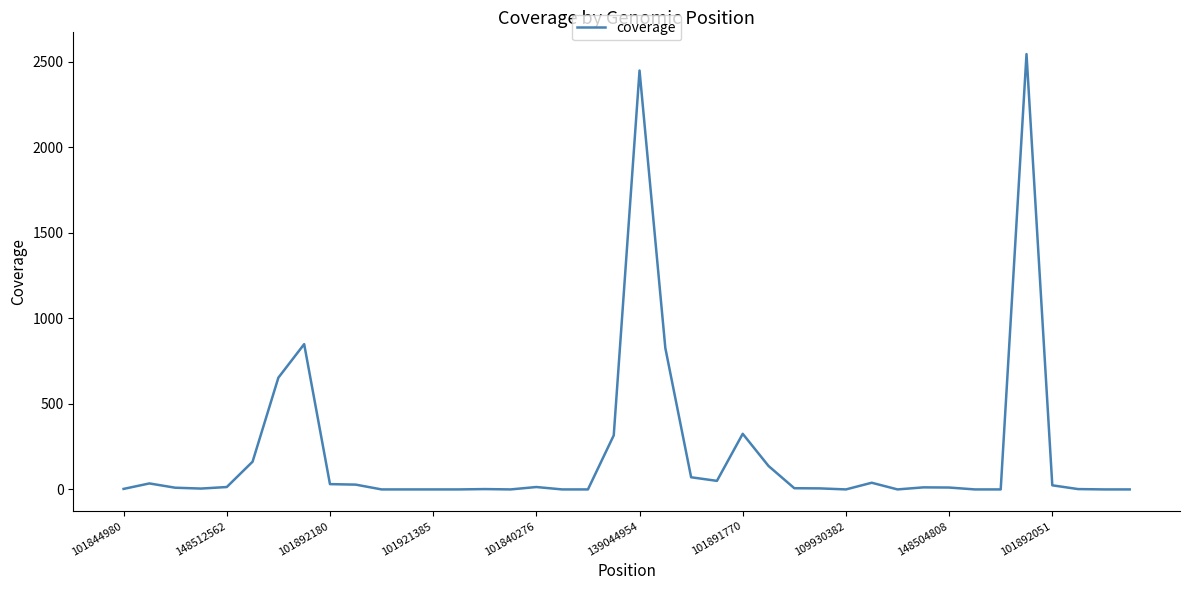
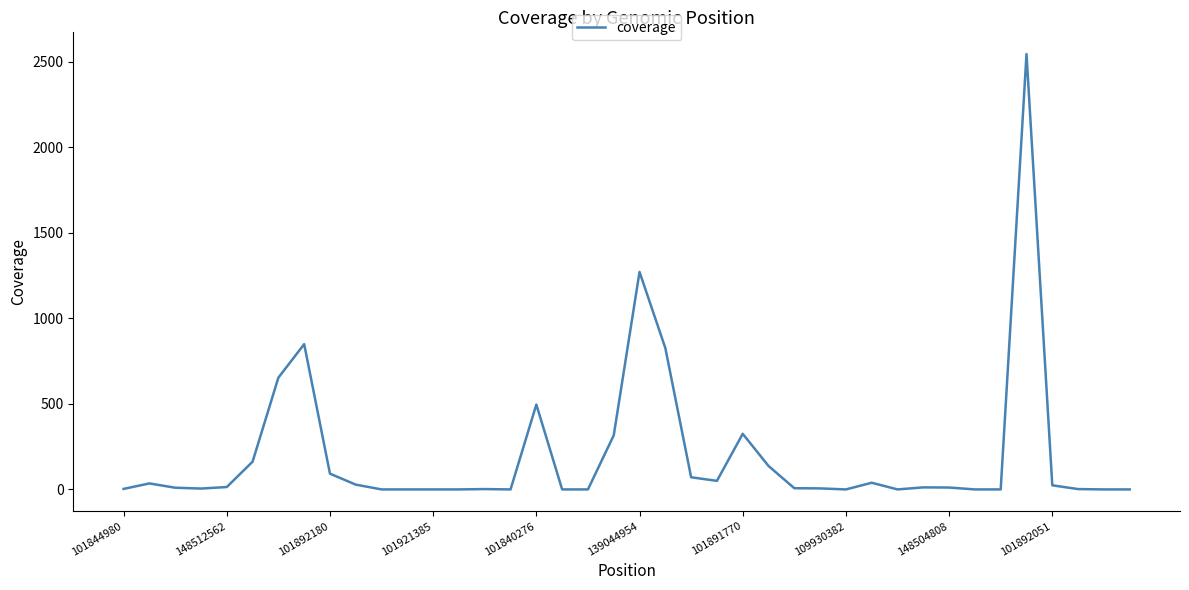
  {
    "101844980": 0,
    "148512562": 10,
-   "101892180": 30,
+   "101892180": 90,
    "101921385": 0,
-   "101840276": 10,
-   "139044954": 2450,
+   "101840276": 500,
+   "139044954": 1270,
    "101891770": 330,
    "109930382": 0,
    "148504808": 10,
    "101892051": 20
  }
